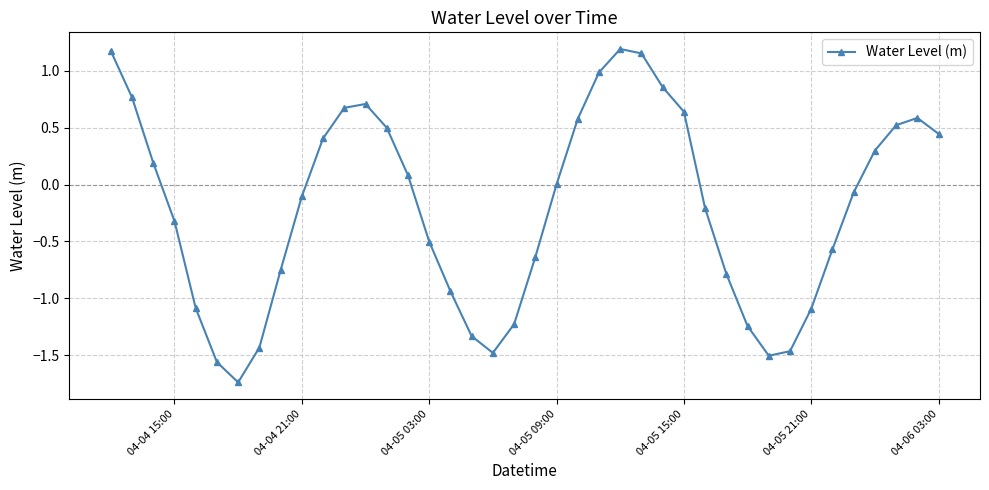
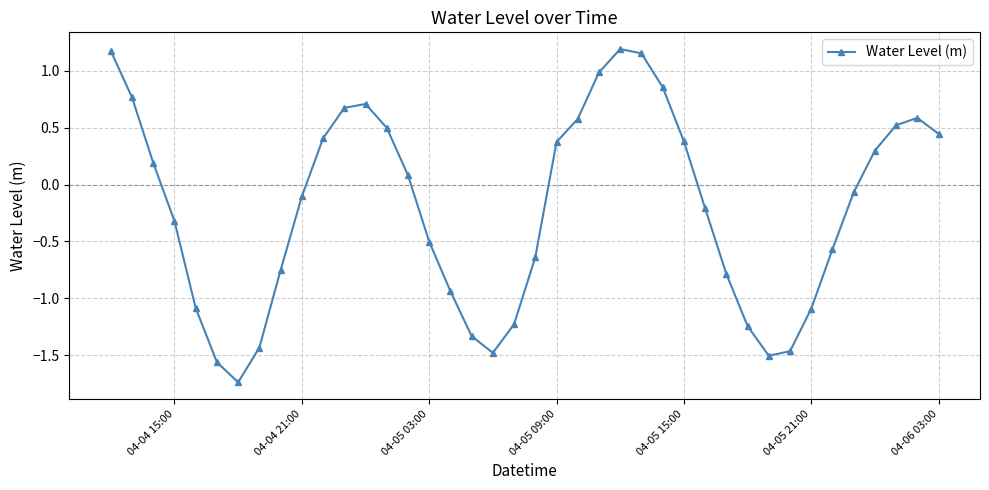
  {
    "04-04 15:00": -0.32,
    "04-04 21:00": -0.10,
    "04-05 03:00": -0.50,
-   "04-05 09:00": 0.00,
-   "04-05 15:00": 0.64,
+   "04-05 09:00": 0.37,
+   "04-05 15:00": 0.38,
    "04-05 21:00": -1.09,
    "04-06 03:00": 0.44
  }
